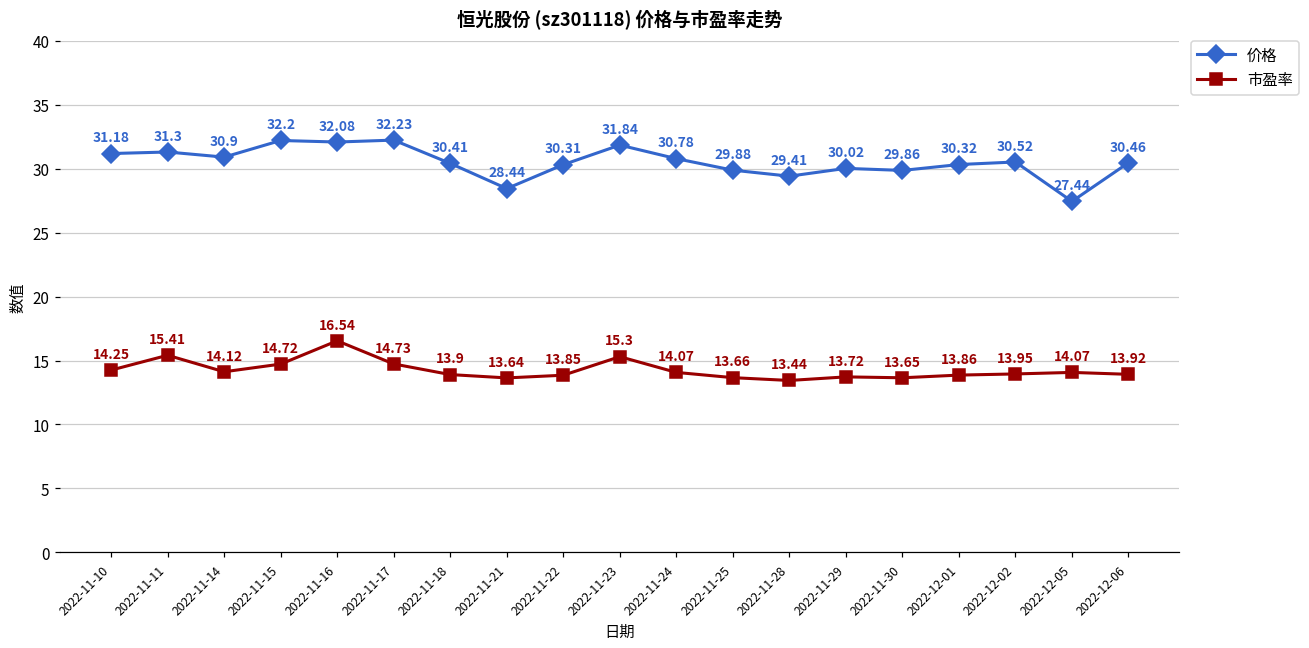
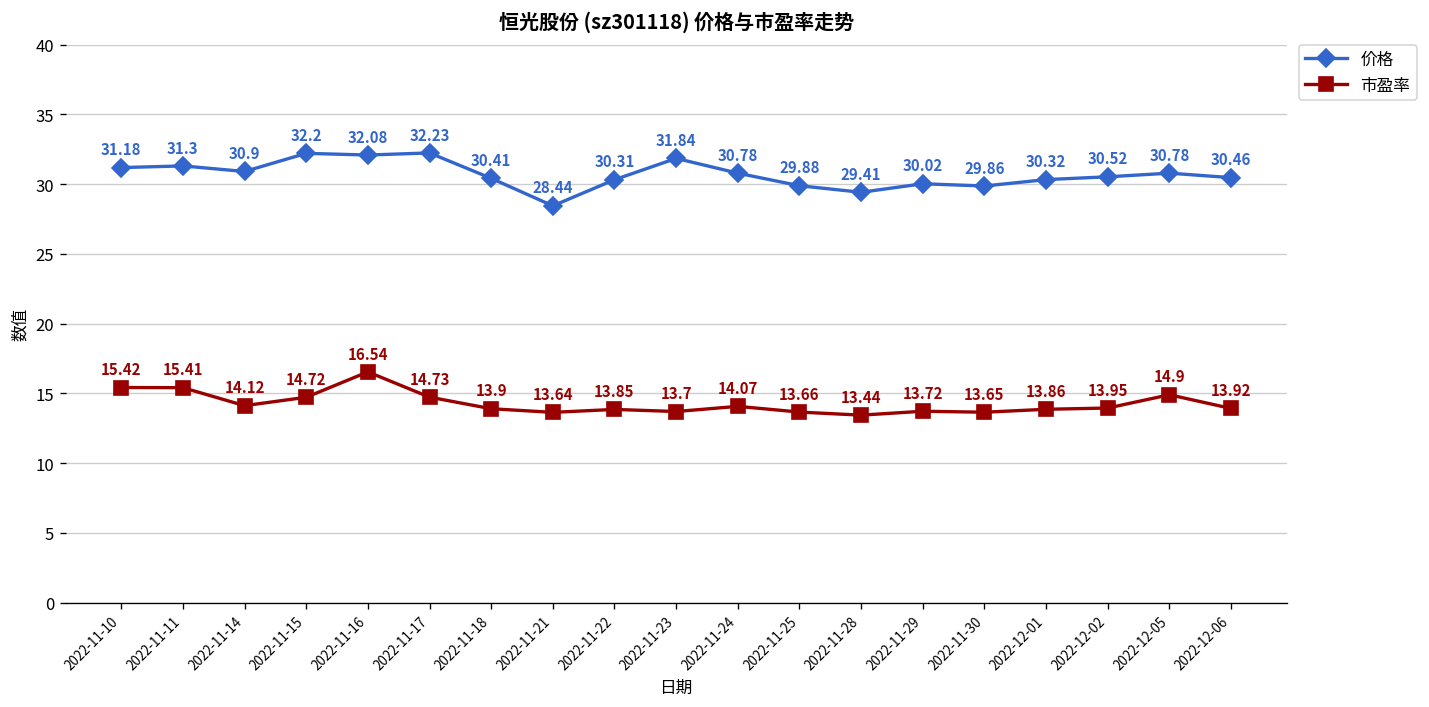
  {
    "价格": {
      "2022-11-10": 31.18,
      "2022-11-11": 31.3,
      "2022-11-14": 30.9,
      "2022-11-15": 32.2,
      "2022-11-16": 32.08,
      "2022-11-17": 32.23,
      "2022-11-18": 30.41,
      "2022-11-21": 28.44,
      "2022-11-22": 30.31,
      "2022-11-23": 31.84,
      "2022-11-24": 30.78,
      "2022-11-25": 29.88,
      "2022-11-28": 29.41,
      "2022-11-29": 30.02,
      "2022-11-30": 29.86,
      "2022-12-01": 30.32,
      "2022-12-02": 30.52,
-     "2022-12-05": 27.44,
+     "2022-12-05": 30.78,
      "2022-12-06": 30.46
    },
    "市盈率": {
-     "2022-11-10": 14.25,
+     "2022-11-10": 15.42,
      "2022-11-11": 15.41,
      "2022-11-14": 14.12,
      "2022-11-15": 14.72,
      "2022-11-16": 16.54,
      "2022-11-17": 14.73,
      "2022-11-18": 13.9,
      "2022-11-21": 13.64,
      "2022-11-22": 13.85,
-     "2022-11-23": 15.3,
+     "2022-11-23": 13.7,
      "2022-11-24": 14.07,
      "2022-11-25": 13.66,
      "2022-11-28": 13.44,
      "2022-11-29": 13.72,
      "2022-11-30": 13.65,
      "2022-12-01": 13.86,
      "2022-12-02": 13.95,
-     "2022-12-05": 14.07,
+     "2022-12-05": 14.9,
      "2022-12-06": 13.92
    }
  }
